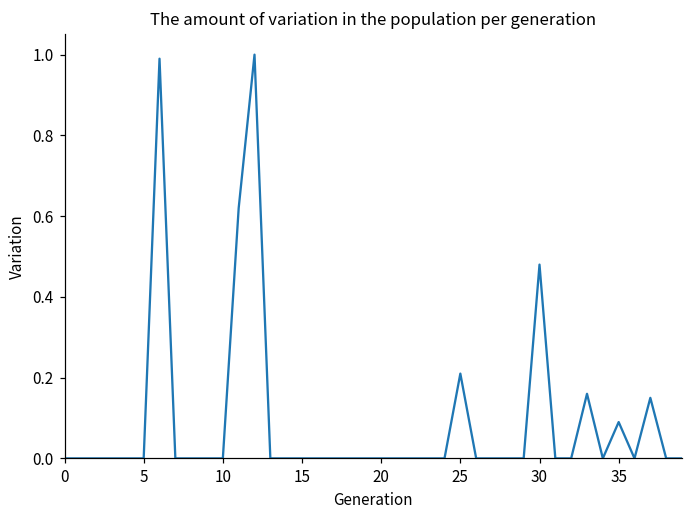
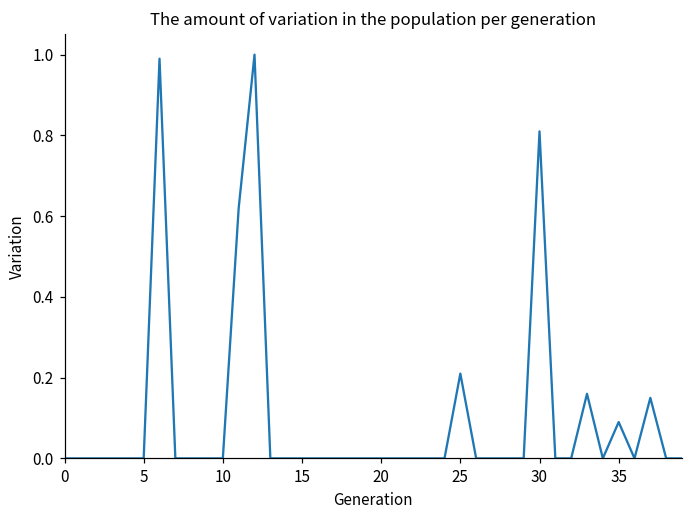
  {
    "0": 0.00,
    "5": 0.00,
    "10": 0.00,
    "15": 0.00,
    "20": 0.00,
    "25": 0.21,
-   "30": 0.48,
+   "30": 0.81,
    "35": 0.09
  }
